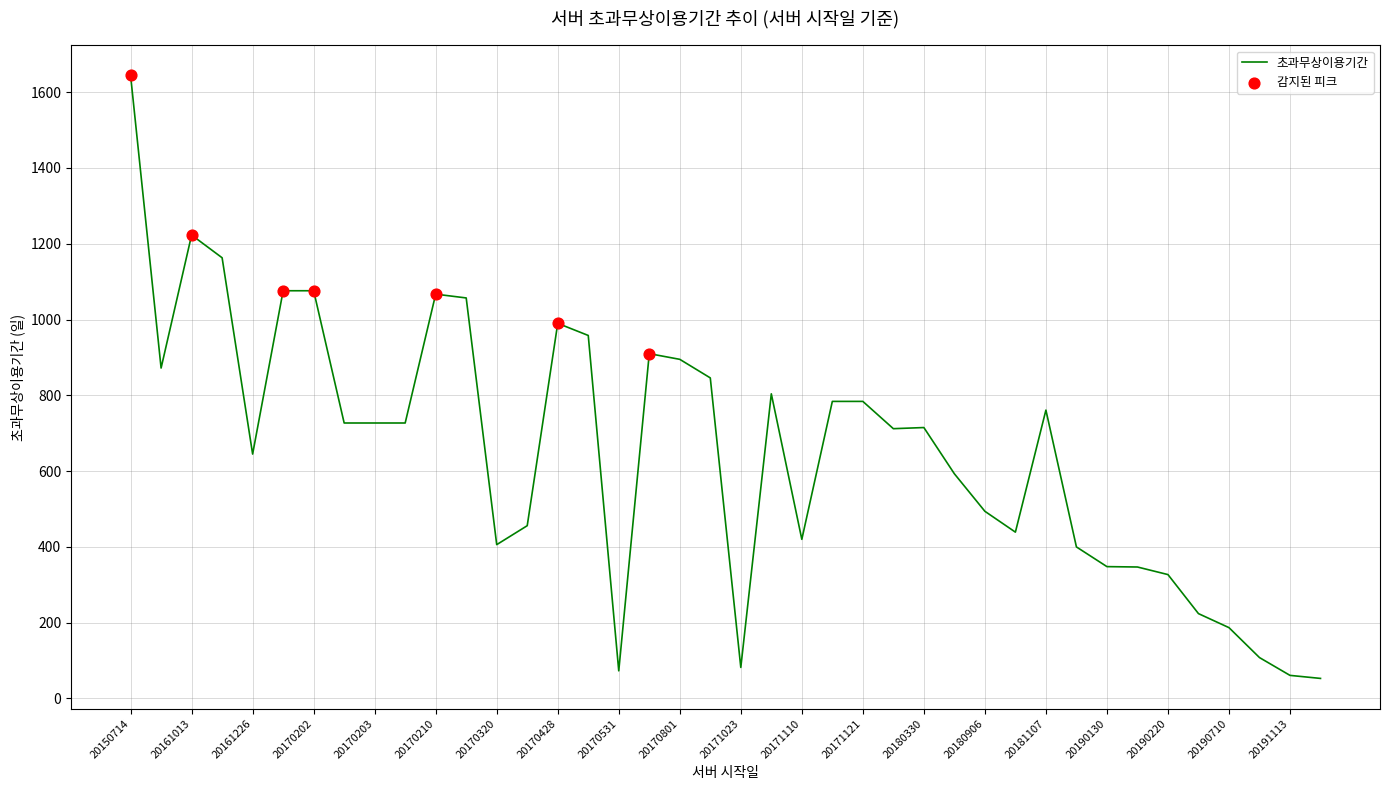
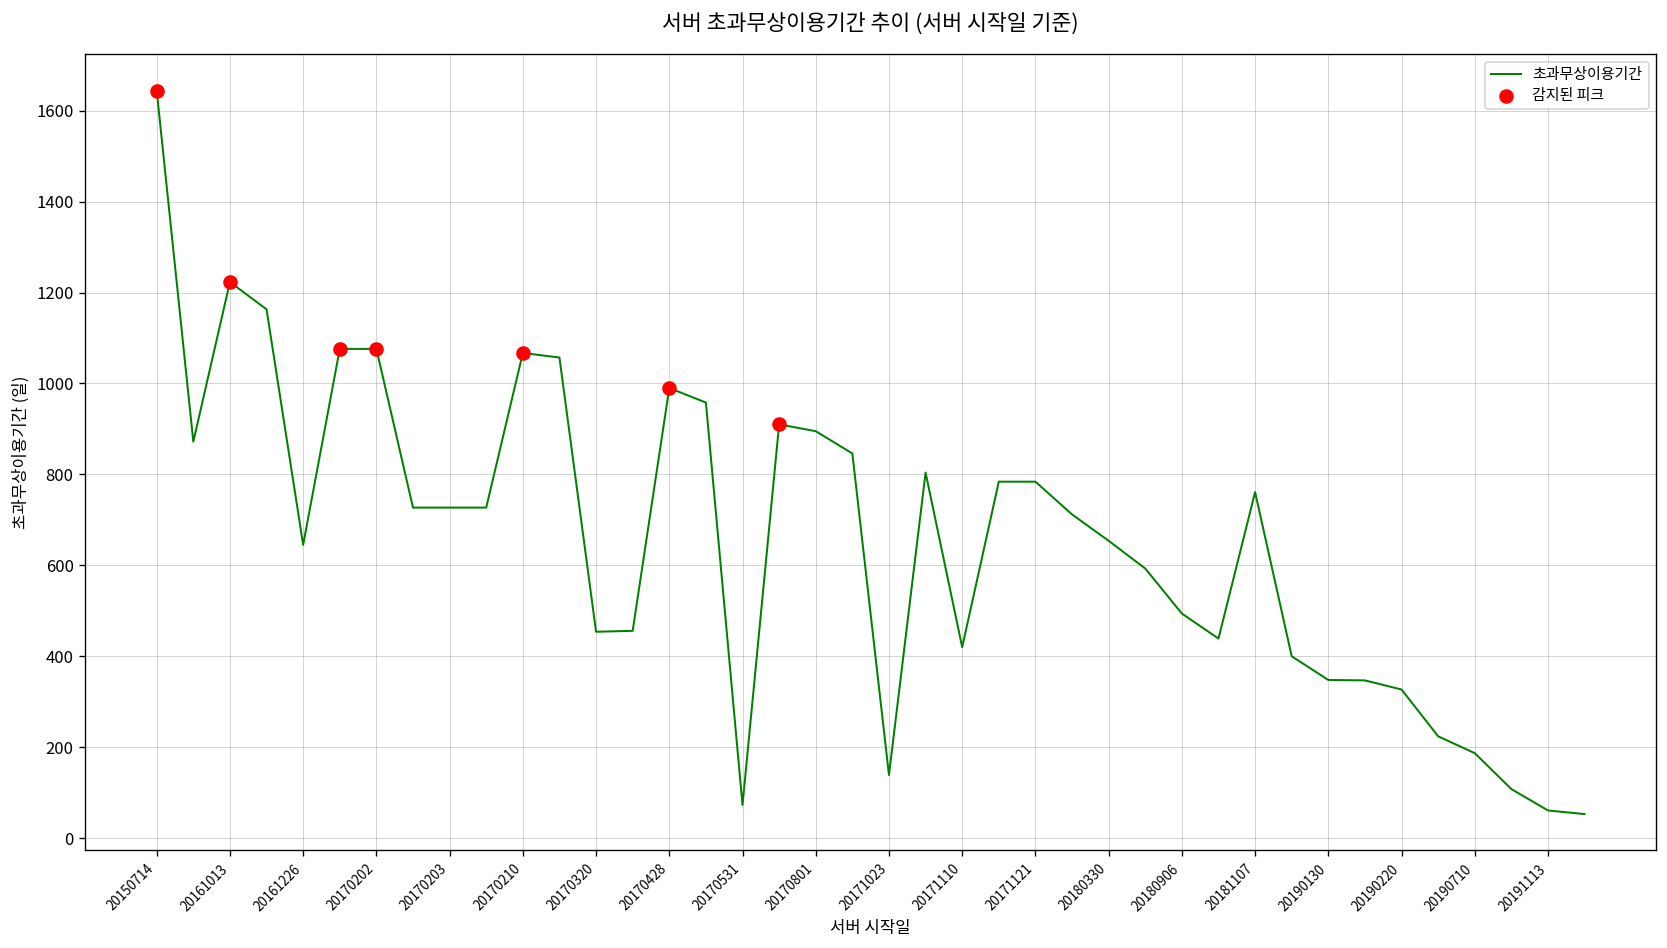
  {
    "초과무상이용기간": {
      "20161226": 650,
-     "20170320": 410,
+     "20170320": 450,
      "20170801": 900,
-     "20171023": 80,
-     "20180330": 720,
+     "20171023": 140,
+     "20180330": 650,
      "20181107": 760,
      "20190710": 190,
      "20191113": 60
    }
  }
